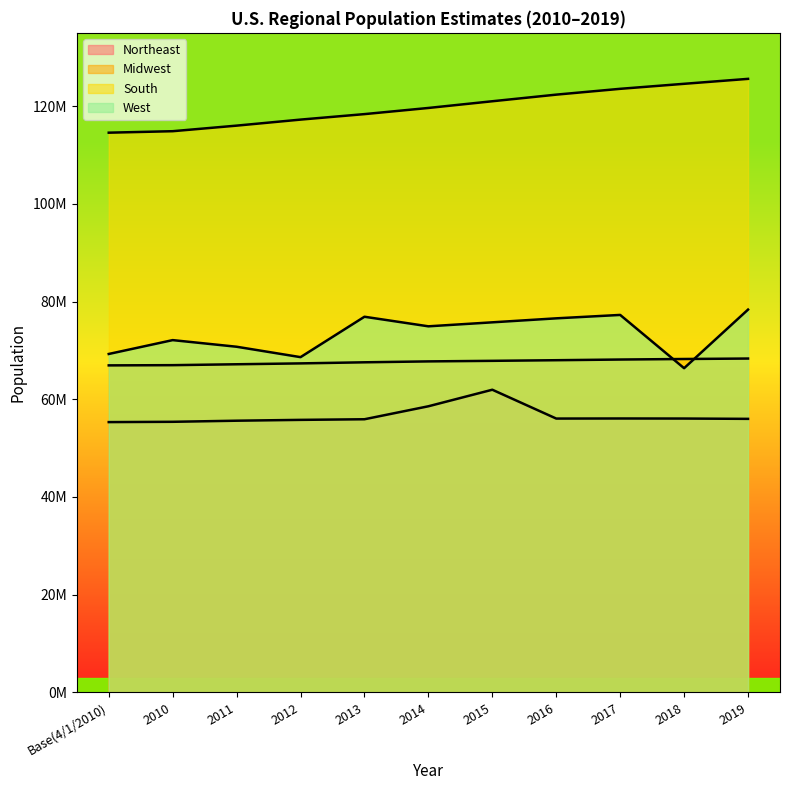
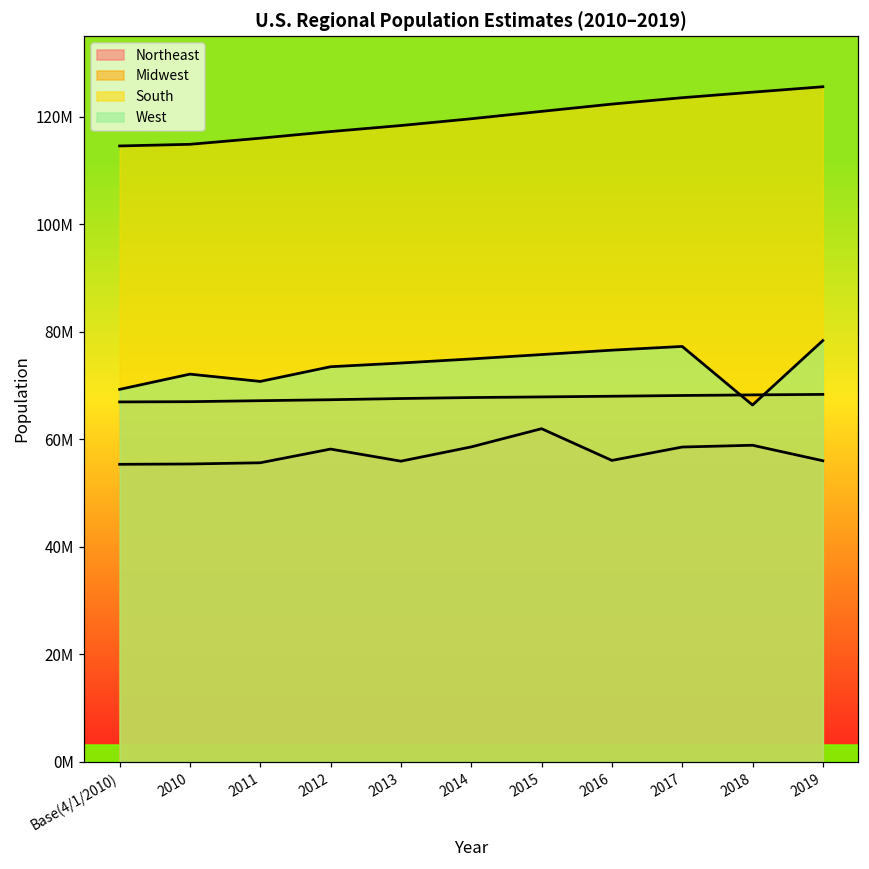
  {
    "Northeast": {
      "Base(4/1/2010)": 55000000,
      "2010": 55000000,
      "2011": 56000000,
-     "2012": 56000000,
+     "2012": 58000000,
      "2013": 56000000,
      "2014": 59000000,
      "2015": 62000000,
      "2016": 56000000,
-     "2017": 56000000,
-     "2018": 56000000,
+     "2017": 59000000,
+     "2018": 59000000,
      "2019": 56000000
    },
    "West": {
      "Base(4/1/2010)": 69000000,
      "2010": 72000000,
      "2011": 71000000,
-     "2012": 69000000,
-     "2013": 77000000,
+     "2012": 73000000,
+     "2013": 74000000,
      "2014": 75000000,
      "2015": 76000000,
      "2016": 77000000,
      "2017": 77000000,
      "2018": 66000000,
      "2019": 78000000
    }
  }
